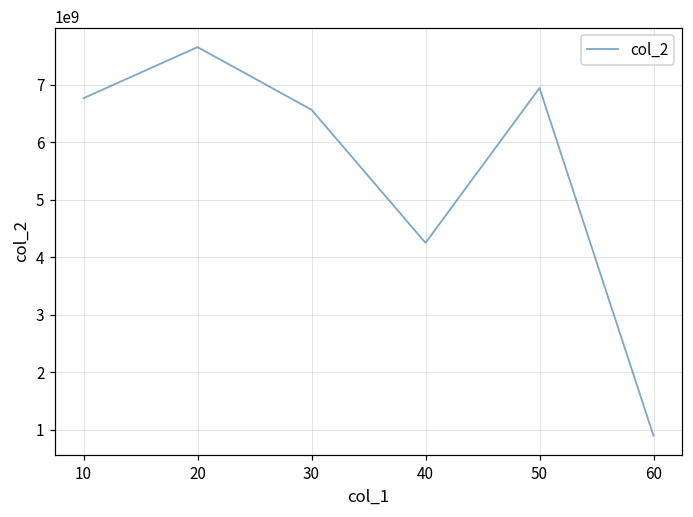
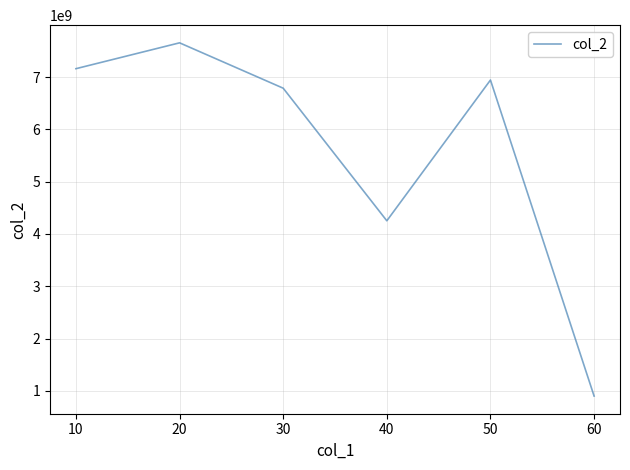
  {
-   "10": 6800000000,
+   "10": 7200000000,
    "20": 7700000000,
-   "30": 6600000000,
+   "30": 6800000000,
    "40": 4300000000,
    "50": 6900000000,
    "60": 900000000
  }
